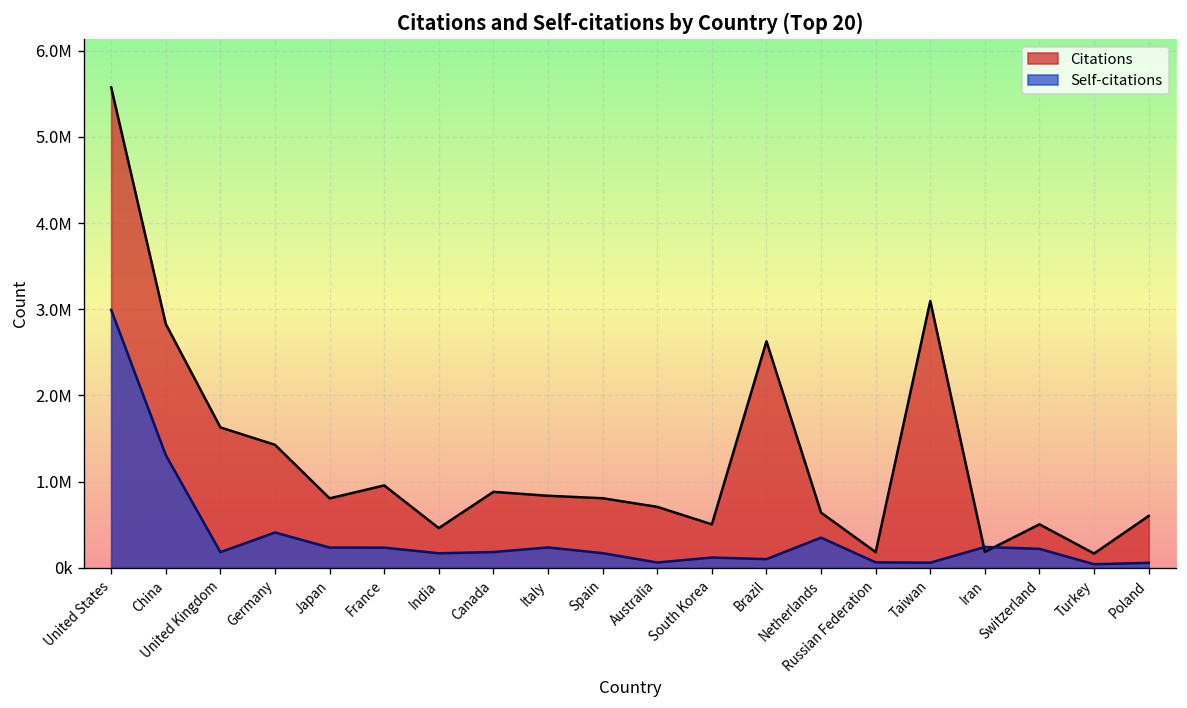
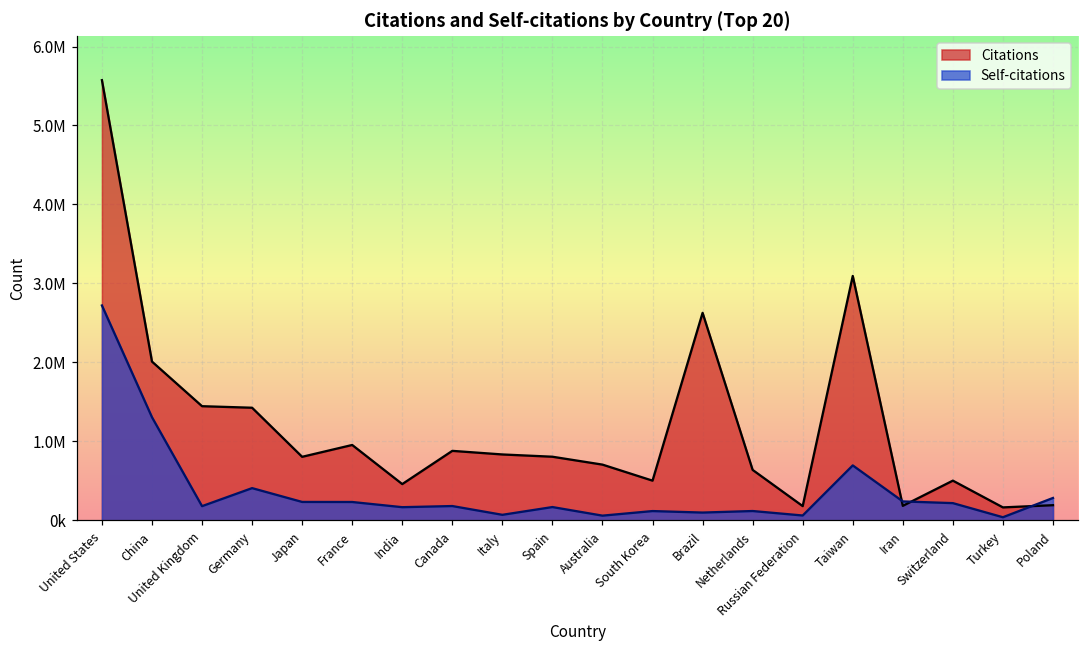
  {
    "Citations": {
      "United States": 5600000,
-     "China": 2800000,
-     "United Kingdom": 1600000,
+     "China": 2000000,
+     "United Kingdom": 1400000,
      "Germany": 1400000,
      "Japan": 800000,
      "France": 1000000,
      "India": 500000,
      "Canada": 900000,
      "Italy": 800000,
      "Spain": 800000,
      "Australia": 700000,
      "South Korea": 500000,
      "Brazil": 2600000,
      "Netherlands": 600000,
      "Russian Federation": 200000,
      "Taiwan": 3100000,
      "Iran": 200000,
      "Switzerland": 500000,
      "Turkey": 200000,
-     "Poland": 600000
+     "Poland": 200000
    },
    "Self-citations": {
-     "United States": 3000000,
+     "United States": 2700000,
      "China": 1300000,
      "United Kingdom": 200000,
      "Germany": 400000,
      "Japan": 200000,
      "France": 200000,
      "India": 200000,
      "Canada": 200000,
-     "Italy": 200000,
+     "Italy": 100000,
      "Spain": 200000,
      "Australia": 100000,
      "South Korea": 100000,
      "Brazil": 100000,
-     "Netherlands": 300000,
+     "Netherlands": 100000,
      "Russian Federation": 100000,
-     "Taiwan": 100000,
+     "Taiwan": 700000,
      "Iran": 200000,
      "Switzerland": 200000,
      "Turkey": 0,
-     "Poland": 100000
+     "Poland": 300000
    }
  }
